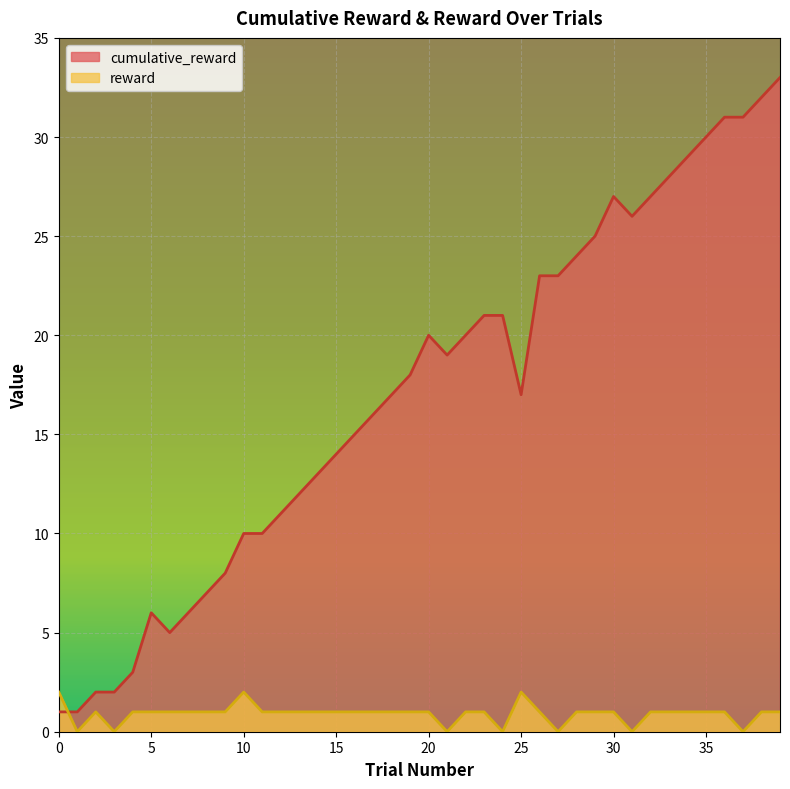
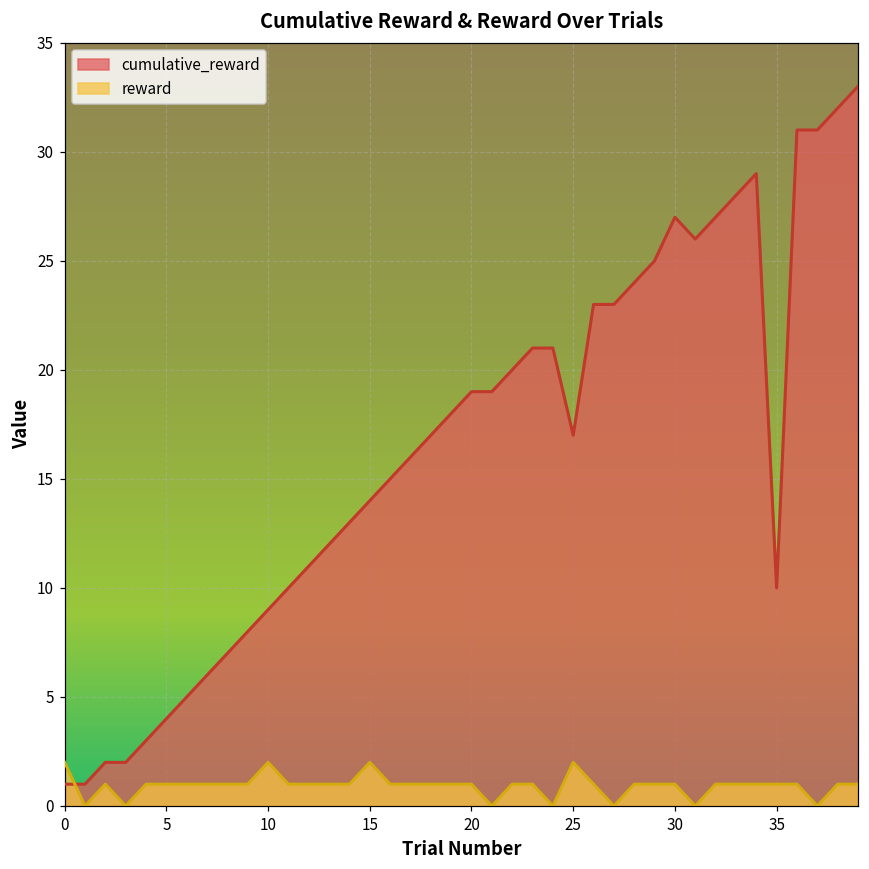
  {
    "cumulative_reward": {
      "0": 1,
-     "5": 6,
-     "10": 10,
+     "5": 4,
+     "10": 9,
      "15": 14,
-     "20": 20,
+     "20": 19,
      "25": 17,
      "30": 27,
-     "35": 30
+     "35": 10
    },
    "reward": {
      "0": 2,
      "5": 1,
      "10": 2,
-     "15": 1,
+     "15": 2,
      "20": 1,
      "25": 2,
      "30": 1,
      "35": 1
    }
  }
